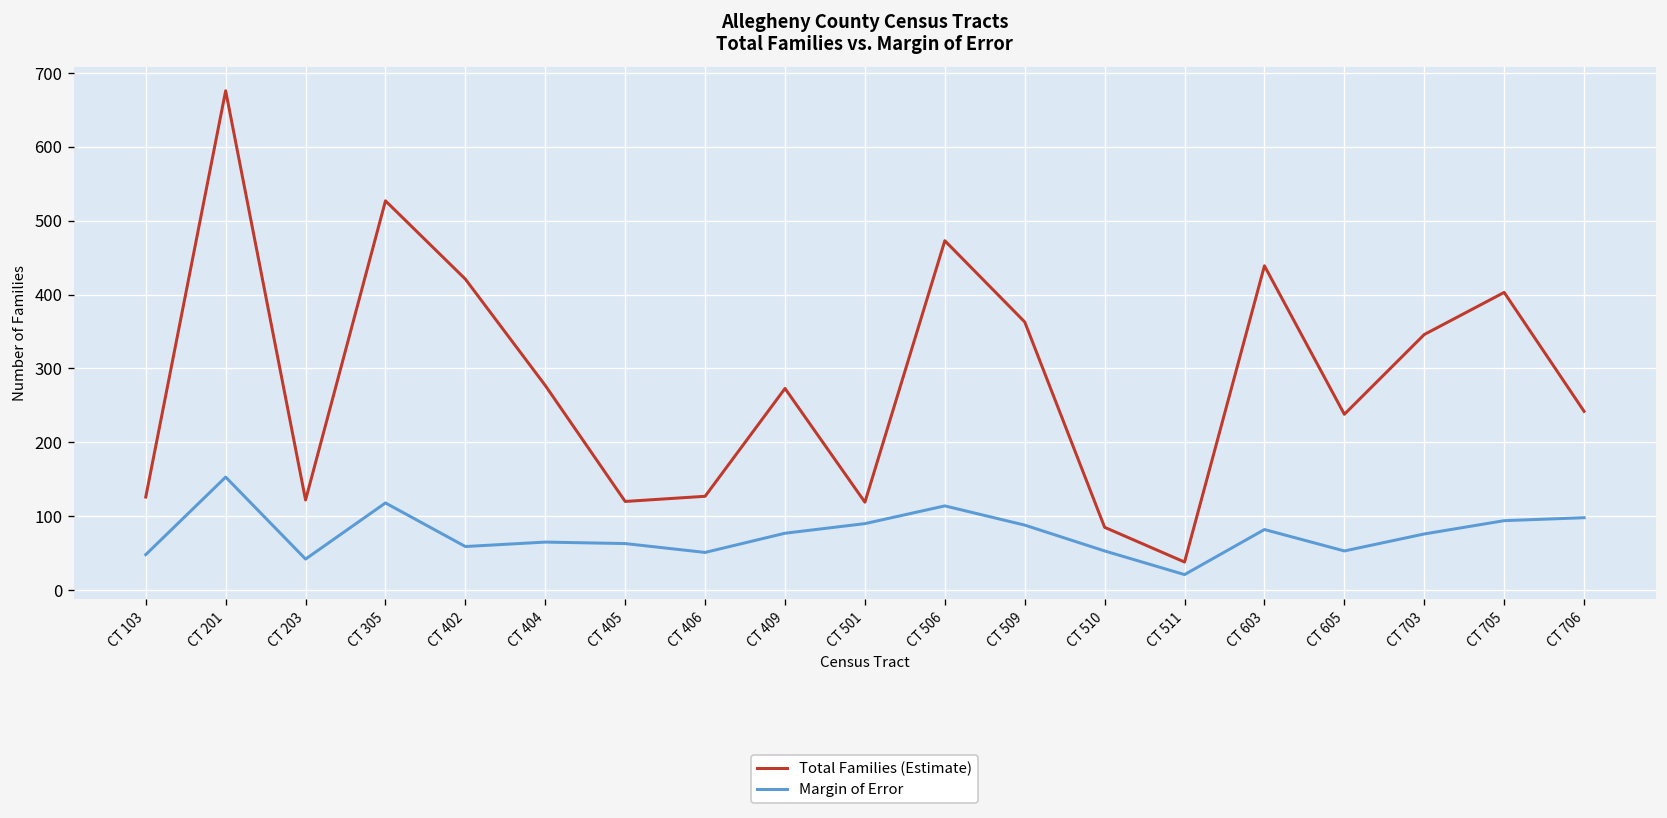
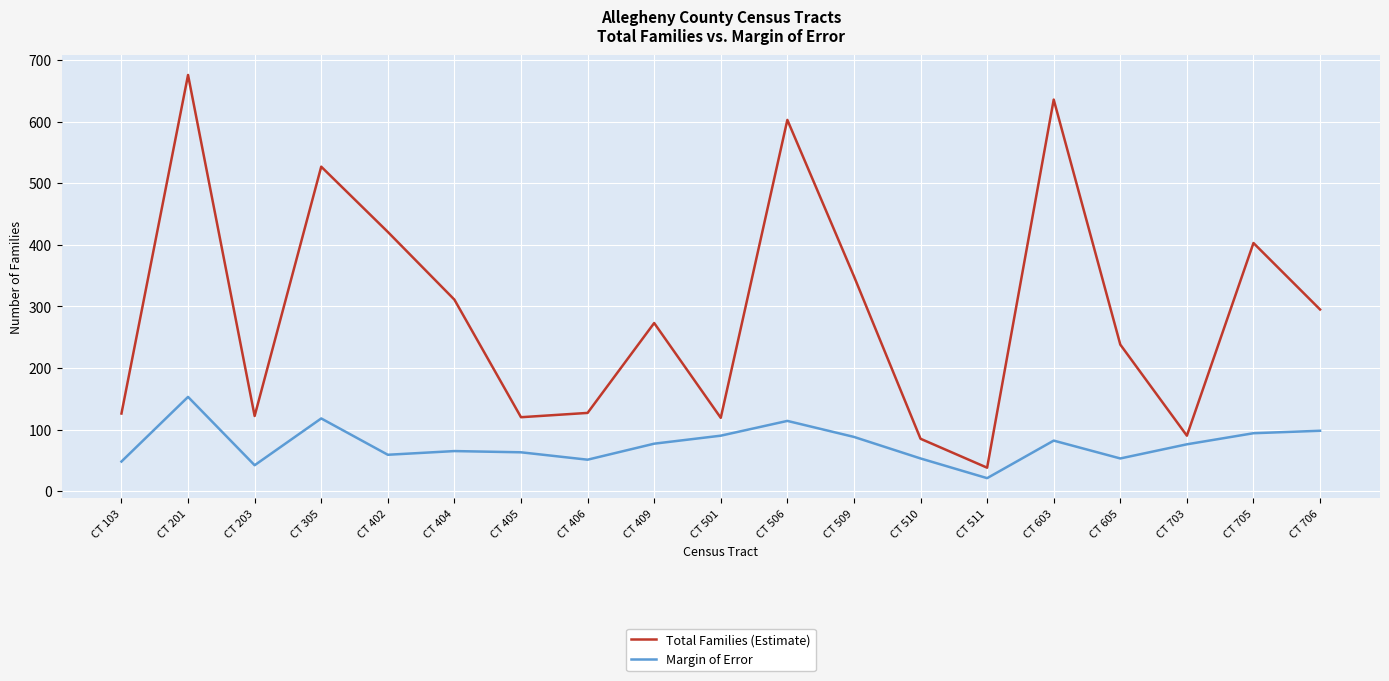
  {
    "Total Families (Estimate)": {
      "CT 103": 130,
      "CT 201": 680,
      "CT 203": 120,
      "CT 305": 530,
      "CT 402": 420,
-     "CT 404": 280,
+     "CT 404": 310,
      "CT 405": 120,
      "CT 406": 130,
      "CT 409": 270,
      "CT 501": 120,
-     "CT 506": 470,
-     "CT 509": 360,
+     "CT 506": 600,
+     "CT 509": 350,
      "CT 510": 90,
      "CT 511": 40,
-     "CT 603": 440,
+     "CT 603": 640,
      "CT 605": 240,
-     "CT 703": 350,
+     "CT 703": 90,
      "CT 705": 400,
-     "CT 706": 240
+     "CT 706": 300
    },
    "Margin of Error": {
      "CT 103": 50,
      "CT 201": 150,
      "CT 203": 40,
      "CT 305": 120,
      "CT 402": 60,
      "CT 404": 70,
      "CT 405": 60,
      "CT 406": 50,
      "CT 409": 80,
      "CT 501": 90,
      "CT 506": 110,
      "CT 509": 90,
      "CT 510": 50,
      "CT 511": 20,
      "CT 603": 80,
      "CT 605": 50,
      "CT 703": 80,
      "CT 705": 90,
      "CT 706": 100
    }
  }
